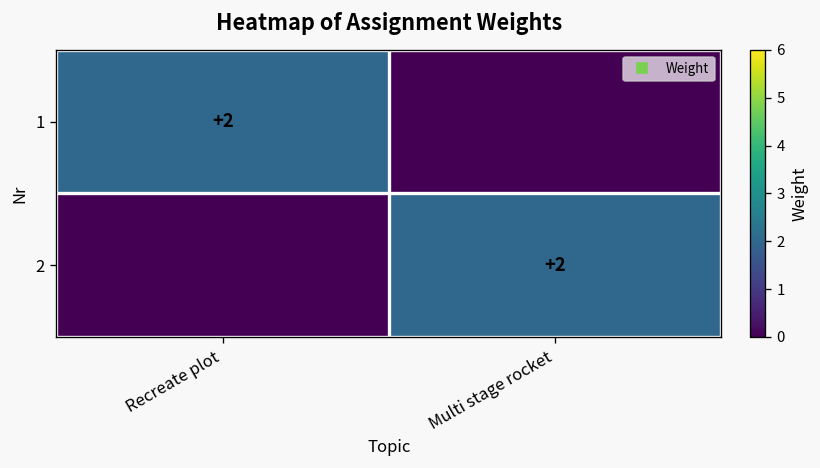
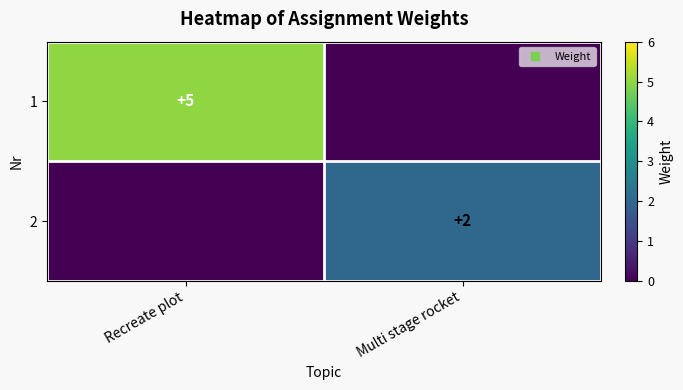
  {
    "1": {
-     "Recreate plot": "+2"
+     "Recreate plot": "+5"
    },
    "2": {
      "Multi stage rocket": "+2"
    }
  }
